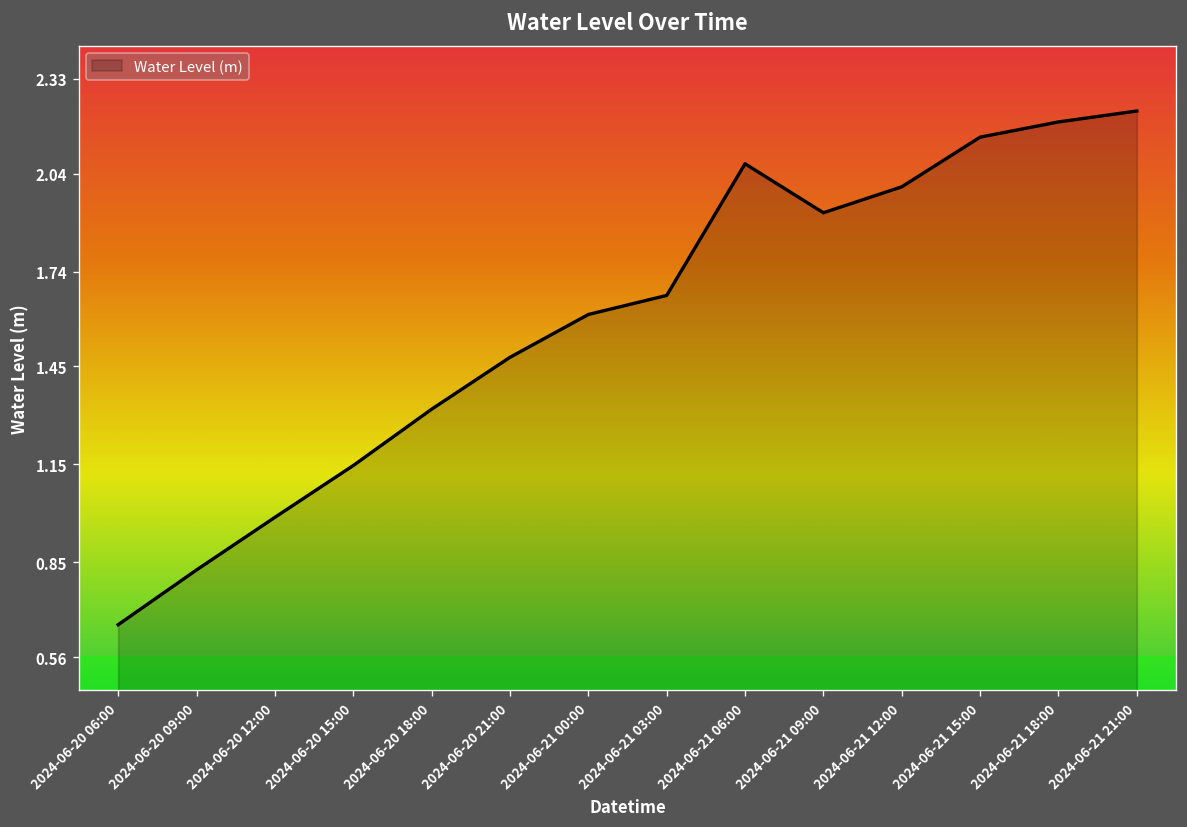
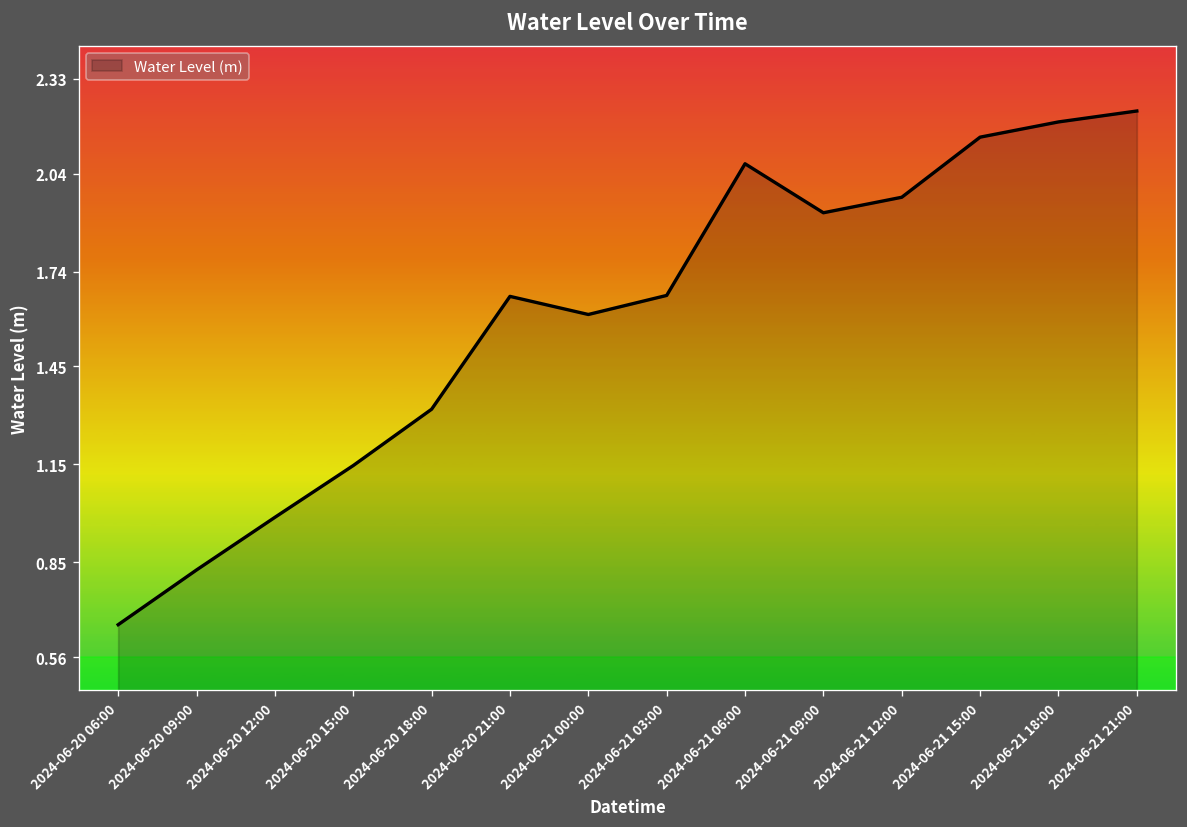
  {
    "2024-06-20 06:00": 0.66,
    "2024-06-20 09:00": 0.83,
    "2024-06-20 12:00": 0.99,
    "2024-06-20 15:00": 1.15,
    "2024-06-20 18:00": 1.32,
-   "2024-06-20 21:00": 1.48,
+   "2024-06-20 21:00": 1.66,
    "2024-06-21 00:00": 1.61,
    "2024-06-21 03:00": 1.67,
    "2024-06-21 06:00": 2.07,
    "2024-06-21 09:00": 1.92,
-   "2024-06-21 12:00": 2.00,
+   "2024-06-21 12:00": 1.97,
    "2024-06-21 15:00": 2.15,
    "2024-06-21 18:00": 2.20,
    "2024-06-21 21:00": 2.23
  }
